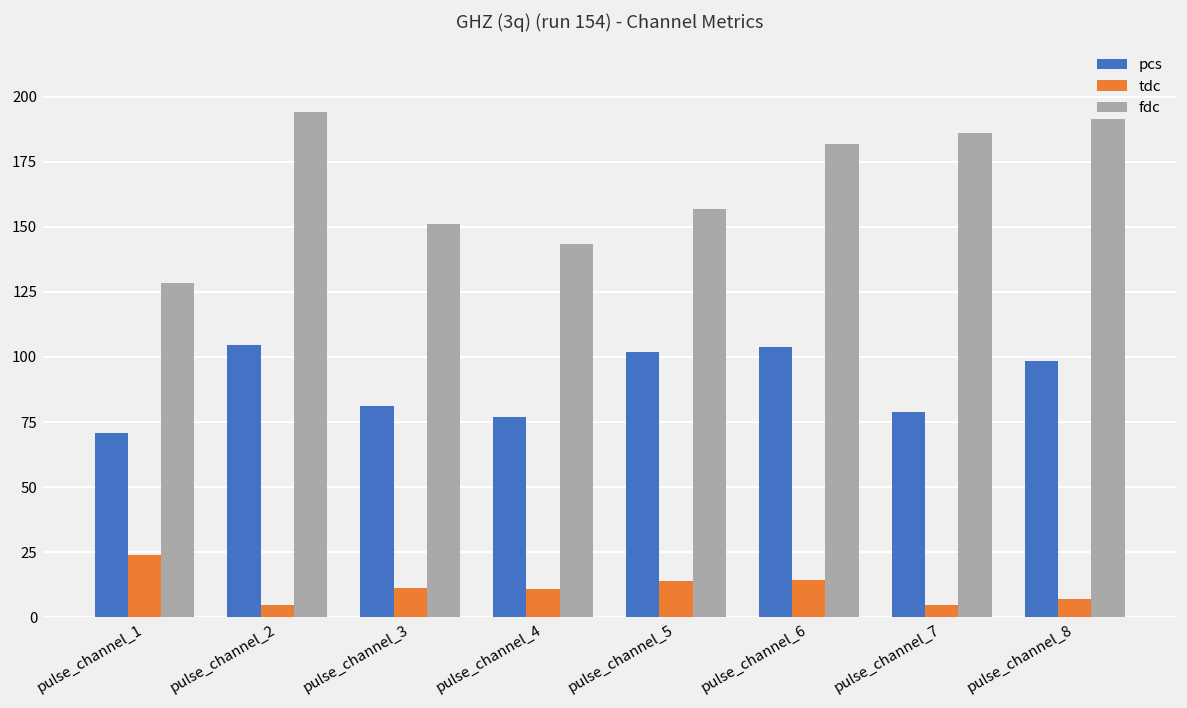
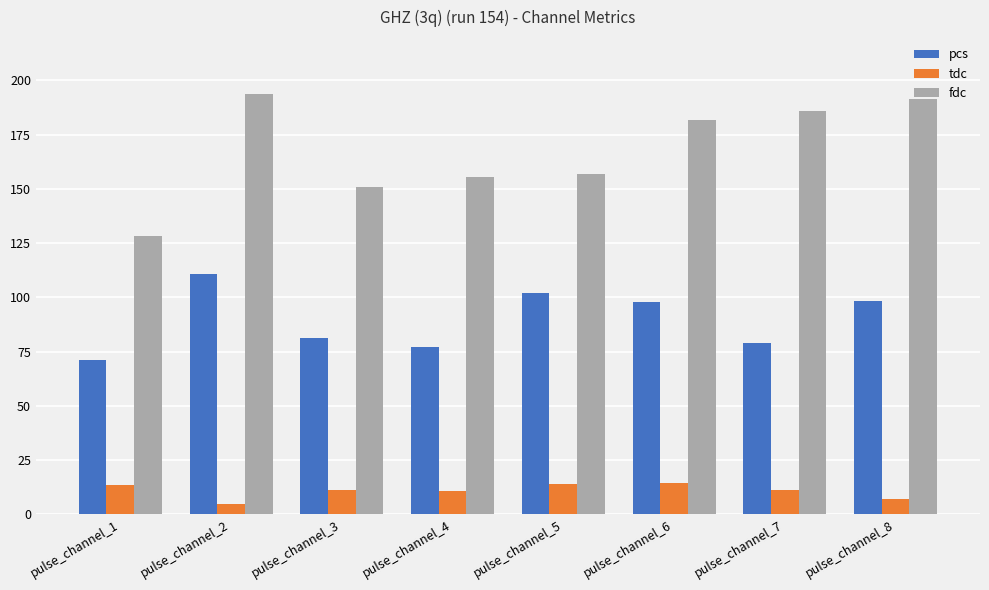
  {
    "pcs": {
      "pulse_channel_1": 71,
-     "pulse_channel_2": 104,
+     "pulse_channel_2": 111,
      "pulse_channel_3": 81,
      "pulse_channel_4": 77,
      "pulse_channel_5": 102,
-     "pulse_channel_6": 104,
+     "pulse_channel_6": 98,
      "pulse_channel_7": 79,
      "pulse_channel_8": 99
    },
    "tdc": {
-     "pulse_channel_1": 24,
+     "pulse_channel_1": 13,
      "pulse_channel_2": 5,
      "pulse_channel_3": 11,
      "pulse_channel_4": 11,
      "pulse_channel_5": 14,
      "pulse_channel_6": 14,
-     "pulse_channel_7": 5,
+     "pulse_channel_7": 11,
      "pulse_channel_8": 7
    },
    "fdc": {
      "pulse_channel_1": 128,
      "pulse_channel_2": 194,
      "pulse_channel_3": 151,
-     "pulse_channel_4": 143,
+     "pulse_channel_4": 156,
      "pulse_channel_5": 157,
      "pulse_channel_6": 182,
      "pulse_channel_7": 186,
      "pulse_channel_8": 192
    }
  }
